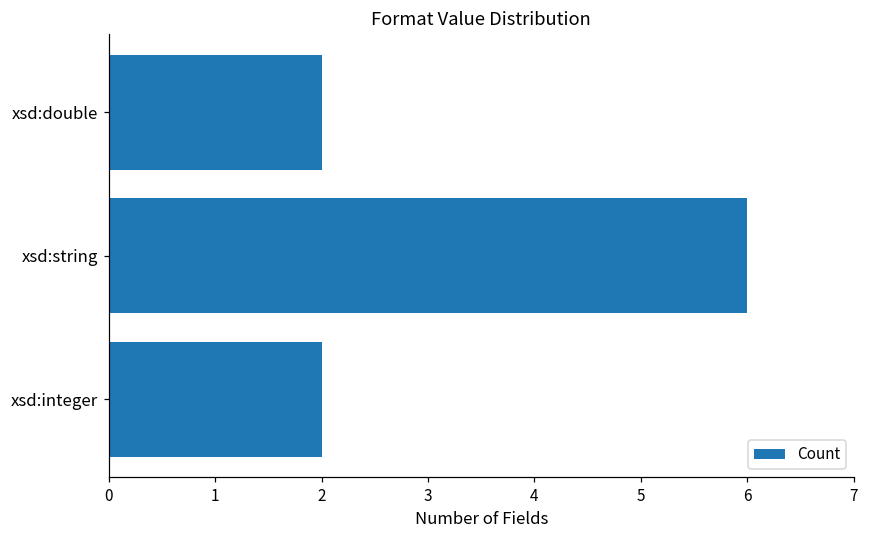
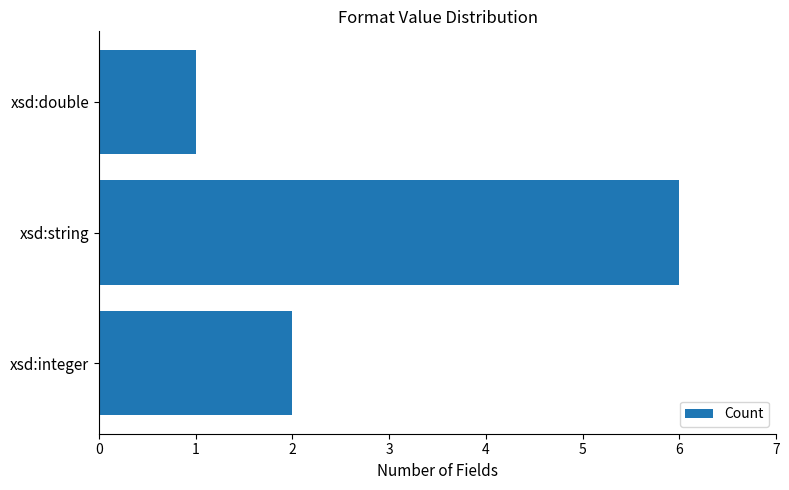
  {
-   "xsd:double": 2,
+   "xsd:double": 1,
    "xsd:string": 6,
    "xsd:integer": 2
  }
